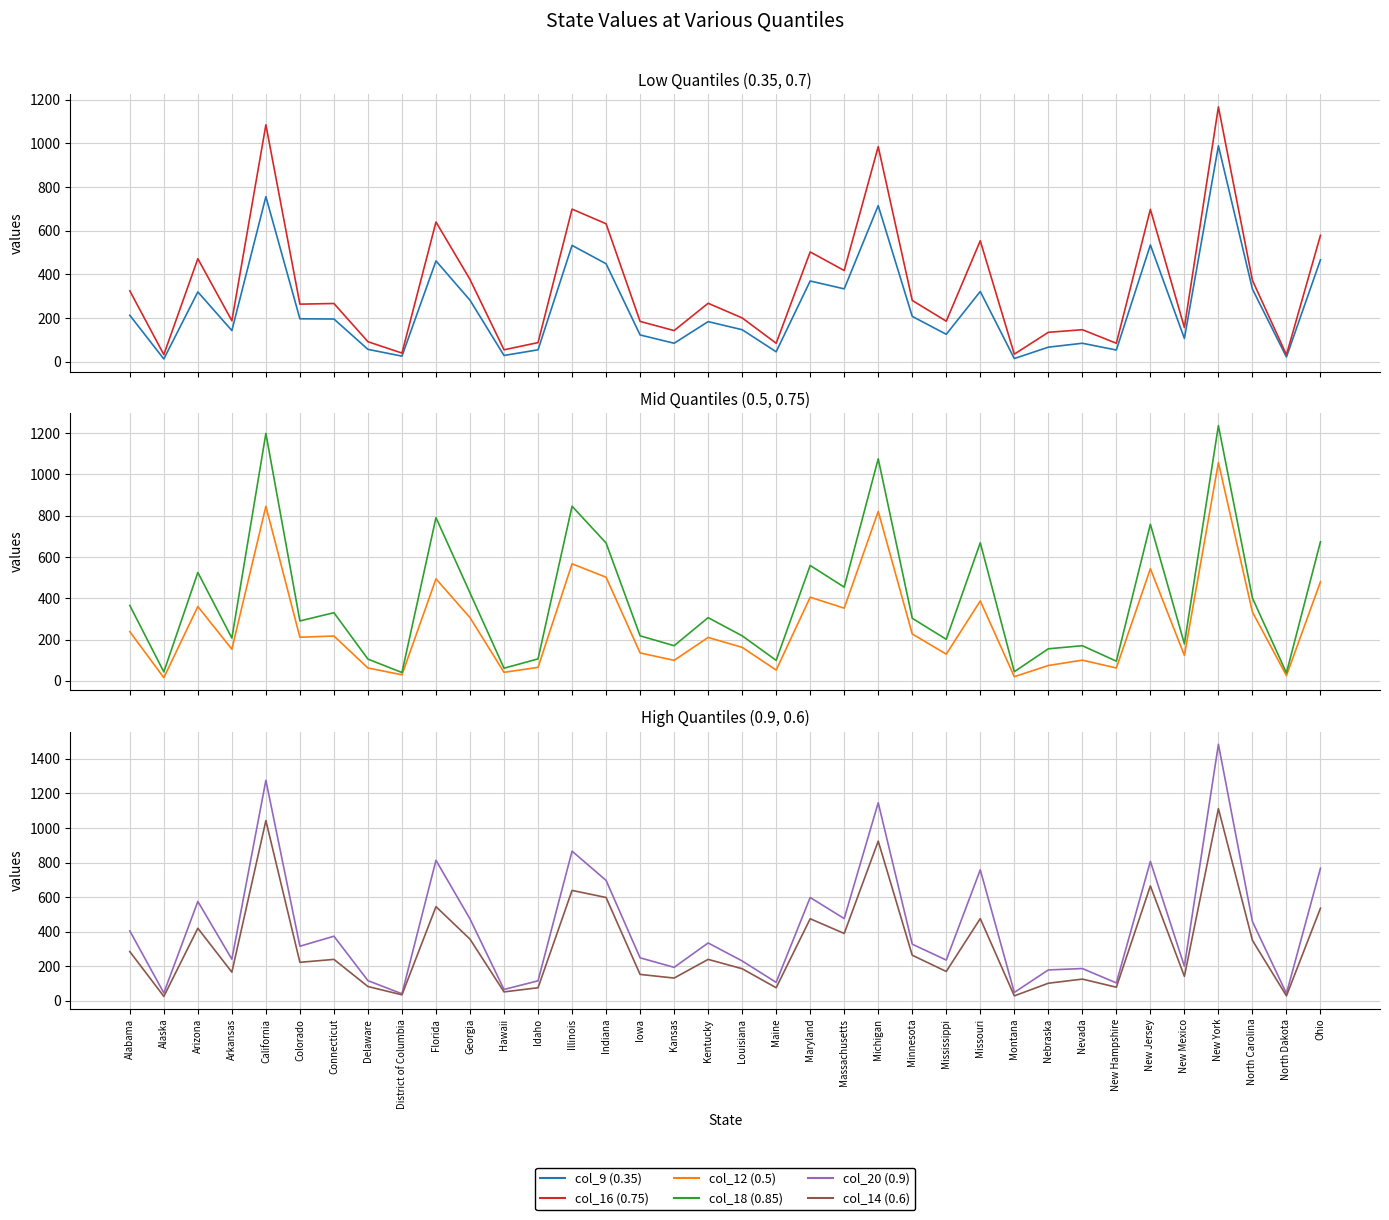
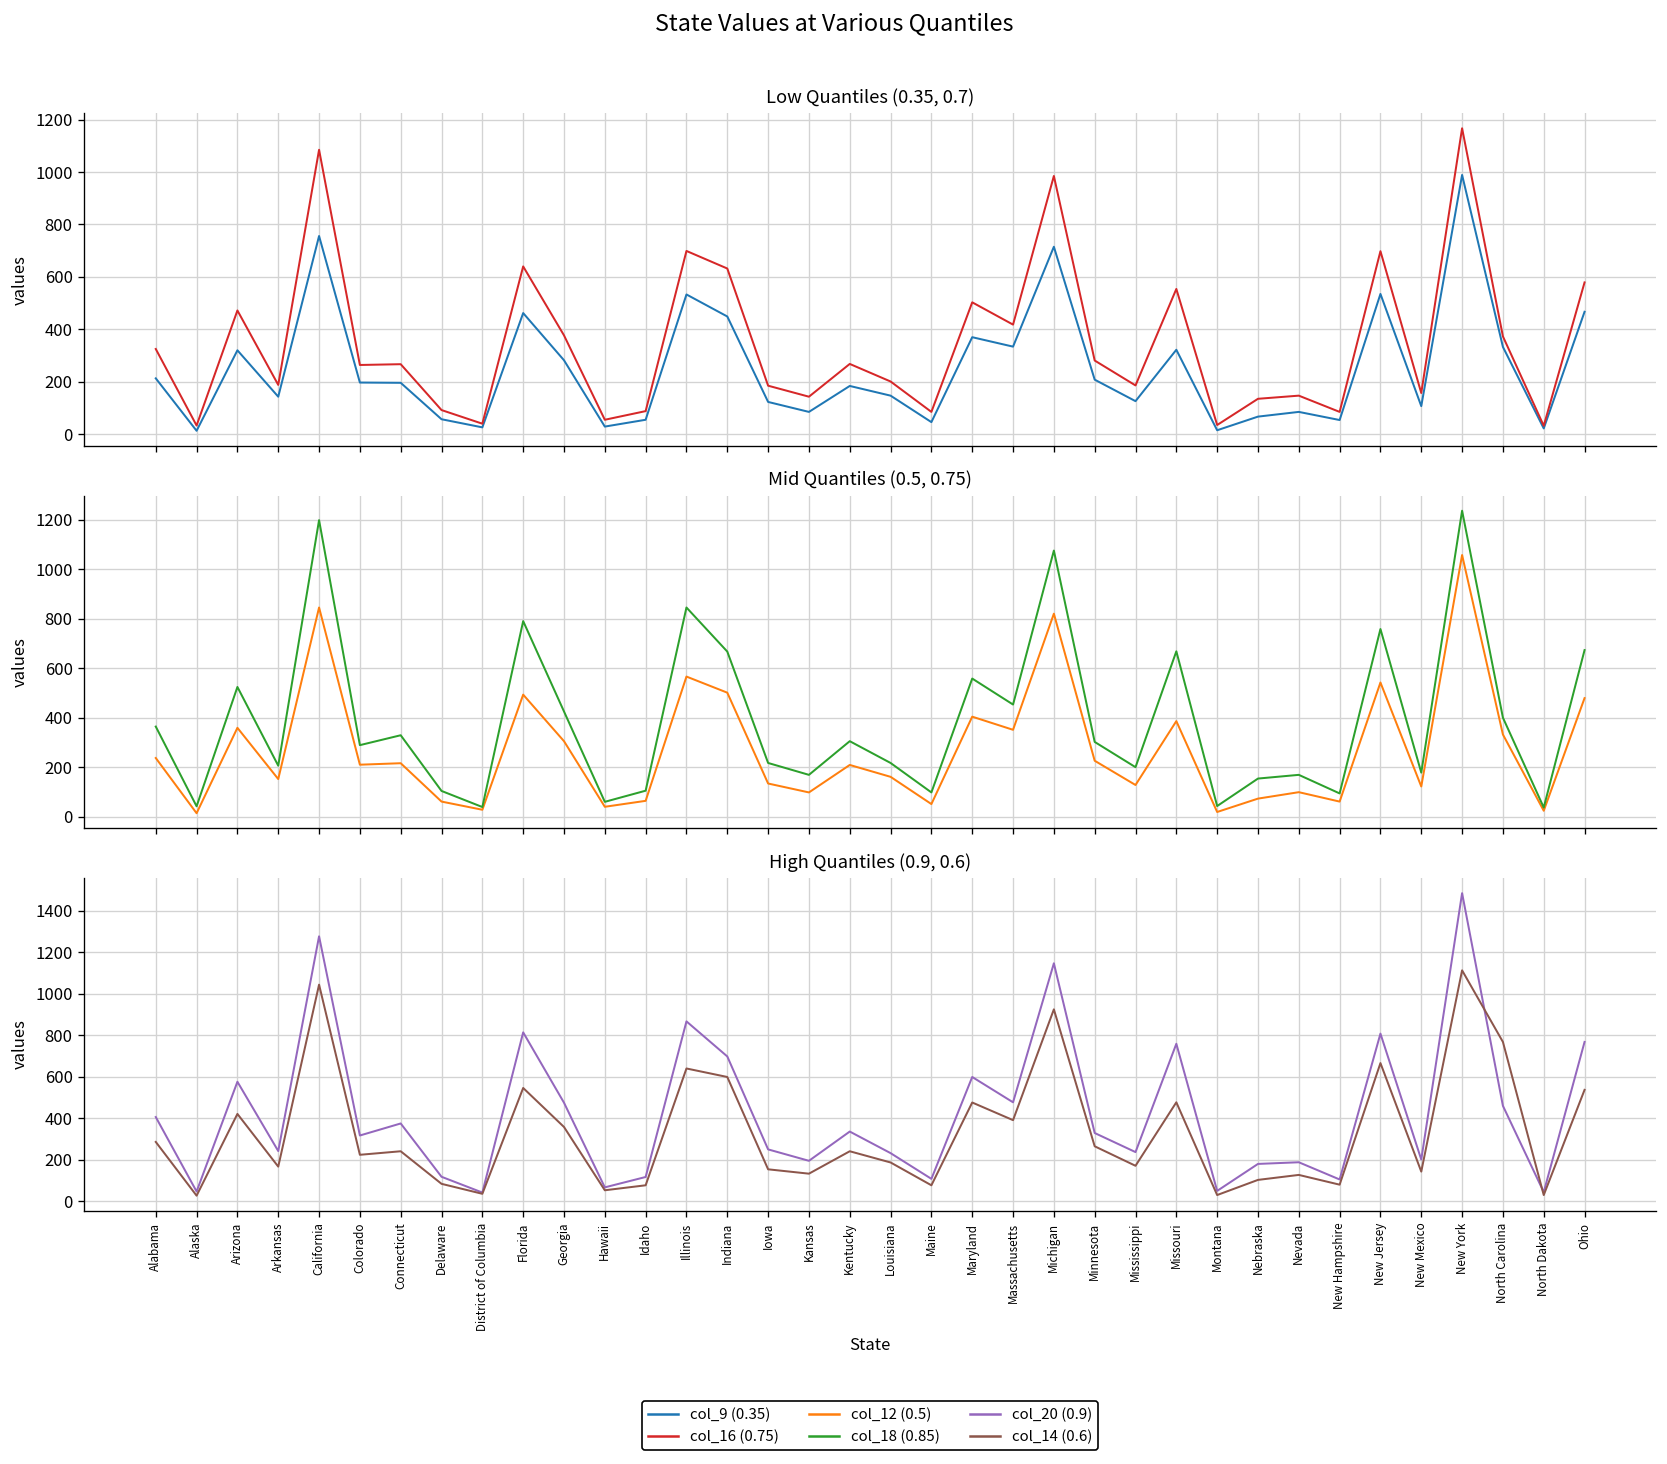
  {
    "High Quantiles (0.9, 0.6)": {
      "col_20 (0.9)": {
        "Alabama": 410,
        "Alaska": 50,
        "Arizona": 580,
        "Arkansas": 240,
        "California": 1280,
        "Colorado": 320,
        "Connecticut": 370,
        "Delaware": 120,
        "Florida": 810,
        "Georgia": 470,
        "Idaho": 120,
        "Illinois": 870,
        "Indiana": 700,
        "Iowa": 250,
        "Kansas": 190,
        "Kentucky": 340,
        "Louisiana": 230,
        "Maine": 110,
        "Maryland": 600,
        "Massachusetts": 480,
        "Michigan": 1150,
        "Minnesota": 330,
        "Mississippi": 240,
        "Missouri": 760,
        "Montana": 50,
        "Nebraska": 180,
        "Nevada": 190,
        "New Hampshire": 100,
        "New Jersey": 810,
        "New Mexico": 200,
        "New York": 1480,
        "North Carolina": 460,
        "Ohio": 770
      },
      "col_14 (0.6)": {
        "Alabama": 290,
        "Alaska": 30,
        "Arizona": 420,
        "Arkansas": 170,
        "California": 1040,
        "Colorado": 220,
        "Connecticut": 240,
        "Delaware": 80,
        "Florida": 550,
        "Georgia": 360,
        "Idaho": 80,
        "Illinois": 640,
        "Indiana": 600,
        "Iowa": 150,
        "Kansas": 130,
        "Kentucky": 240,
        "Louisiana": 190,
        "Maine": 80,
        "Maryland": 480,
        "Massachusetts": 390,
        "Michigan": 920,
        "Minnesota": 260,
        "Mississippi": 170,
        "Missouri": 480,
        "Montana": 30,
        "Nebraska": 100,
        "Nevada": 130,
        "New Hampshire": 80,
        "New Jersey": 670,
        "New Mexico": 140,
        "New York": 1110,
-       "North Carolina": 350,
+       "North Carolina": 770,
        "Ohio": 540
      }
    }
  }
